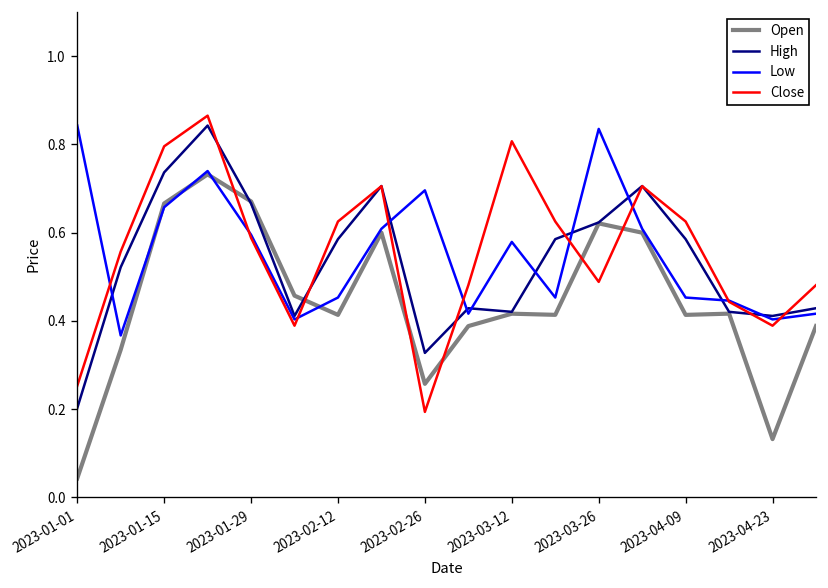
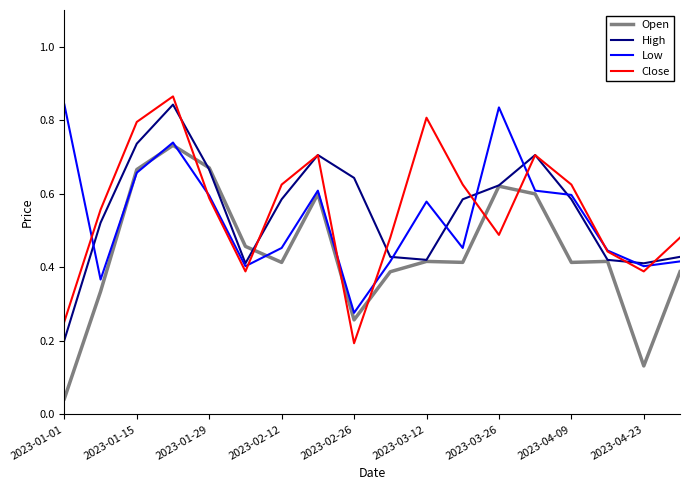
  {
    "Open": {
      "2023-01-01": 0.04,
      "2023-01-15": 0.67,
      "2023-02-12": 0.41,
      "2023-02-26": 0.26,
      "2023-04-09": 0.41,
      "2023-04-23": 0.13
    },
    "High": {
      "2023-01-01": 0.20,
      "2023-01-15": 0.74,
      "2023-02-12": 0.59,
-     "2023-02-26": 0.33,
+     "2023-02-26": 0.64,
      "2023-04-09": 0.59,
      "2023-04-23": 0.41
    },
    "Low": {
      "2023-01-01": 0.84,
      "2023-01-15": 0.66,
      "2023-01-29": 0.60,
      "2023-02-12": 0.45,
-     "2023-02-26": 0.70,
+     "2023-02-26": 0.28,
      "2023-03-12": 0.58,
      "2023-03-26": 0.84,
-     "2023-04-09": 0.45,
+     "2023-04-09": 0.60,
      "2023-04-23": 0.40
    },
    "Close": {
      "2023-01-01": 0.25,
      "2023-01-15": 0.80,
      "2023-01-29": 0.59,
      "2023-02-12": 0.63,
      "2023-02-26": 0.19,
      "2023-03-12": 0.81,
      "2023-03-26": 0.49,
      "2023-04-09": 0.63,
      "2023-04-23": 0.39
    }
  }
